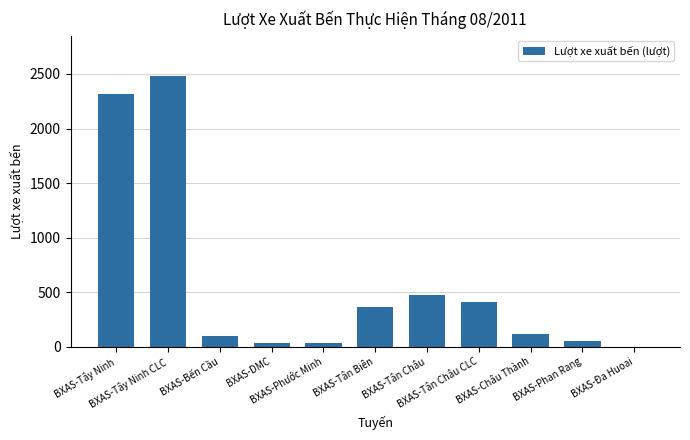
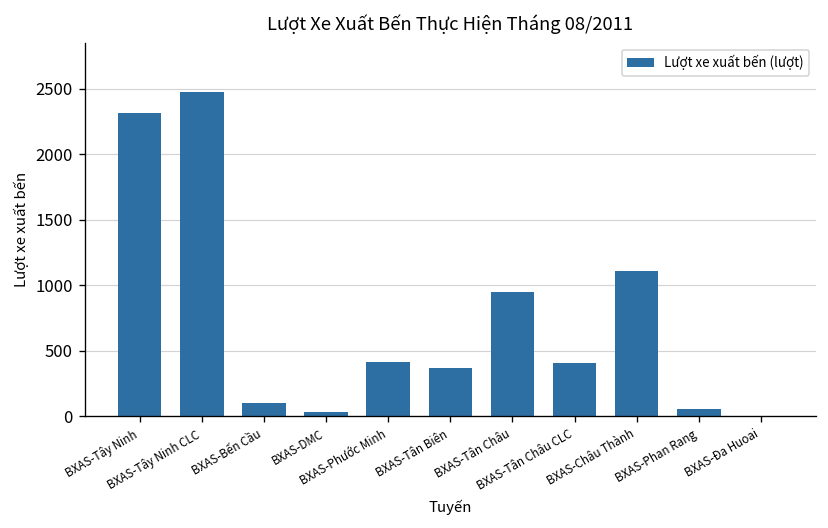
  {
    "BXAS-Tây Ninh": 2320,
    "BXAS-Tây Ninh CLC": 2480,
    "BXAS-Bến Cầu": 100,
    "BXAS-DMC": 30,
-   "BXAS-Phước Minh": 30,
+   "BXAS-Phước Minh": 410,
    "BXAS-Tân Biên": 370,
-   "BXAS-Tân Châu": 480,
+   "BXAS-Tân Châu": 950,
    "BXAS-Tân Châu CLC": 410,
-   "BXAS-Châu Thành": 120,
+   "BXAS-Châu Thành": 1110,
    "BXAS-Phan Rang": 50,
    "BXAS-Đa Huoai": 0
  }
